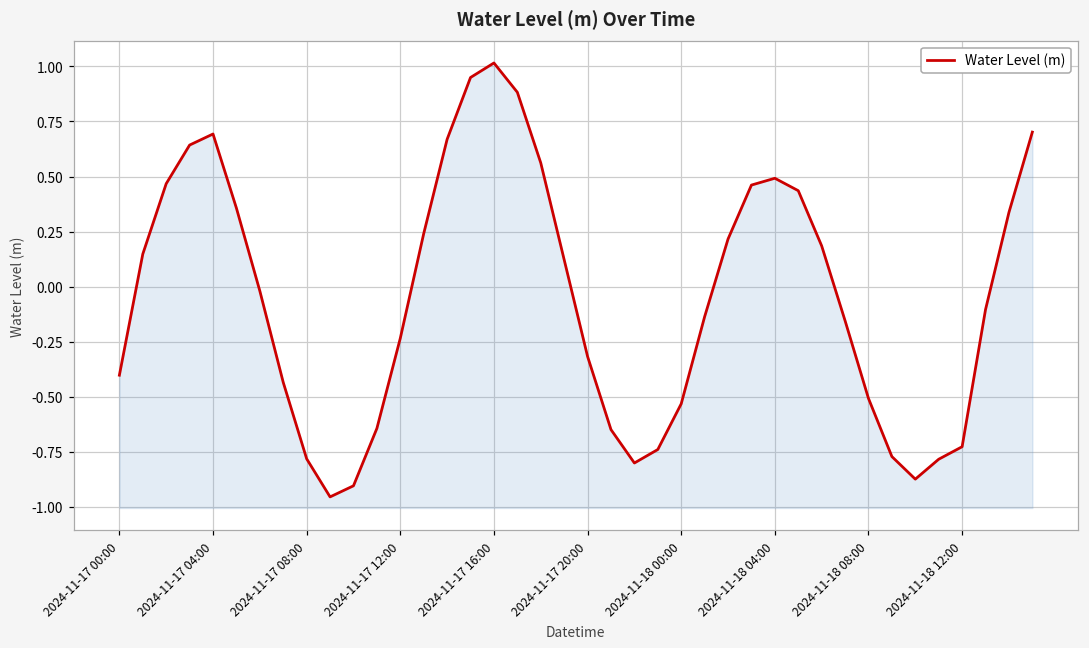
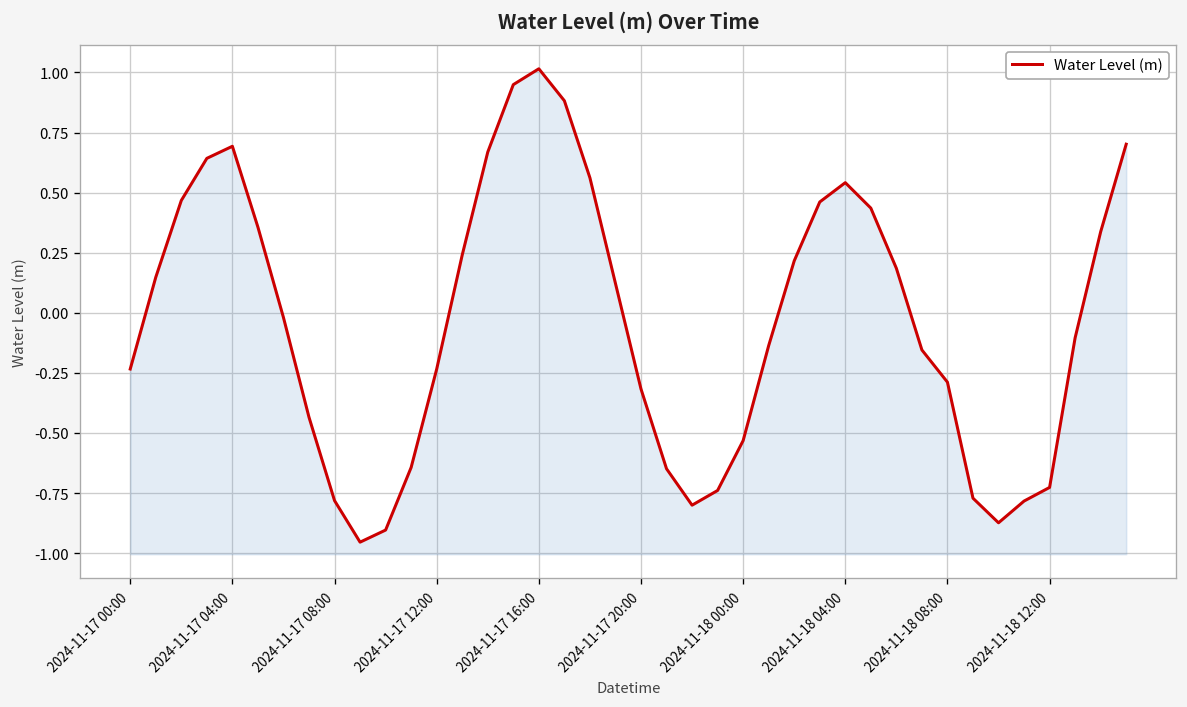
  {
-   "2024-11-17 00:00": -0.40,
+   "2024-11-17 00:00": -0.23,
    "2024-11-17 04:00": 0.69,
    "2024-11-17 08:00": -0.78,
    "2024-11-17 12:00": -0.23,
    "2024-11-17 16:00": 1.02,
    "2024-11-17 20:00": -0.32,
    "2024-11-18 00:00": -0.53,
-   "2024-11-18 04:00": 0.49,
-   "2024-11-18 08:00": -0.51,
+   "2024-11-18 04:00": 0.54,
+   "2024-11-18 08:00": -0.29,
    "2024-11-18 12:00": -0.73
  }
